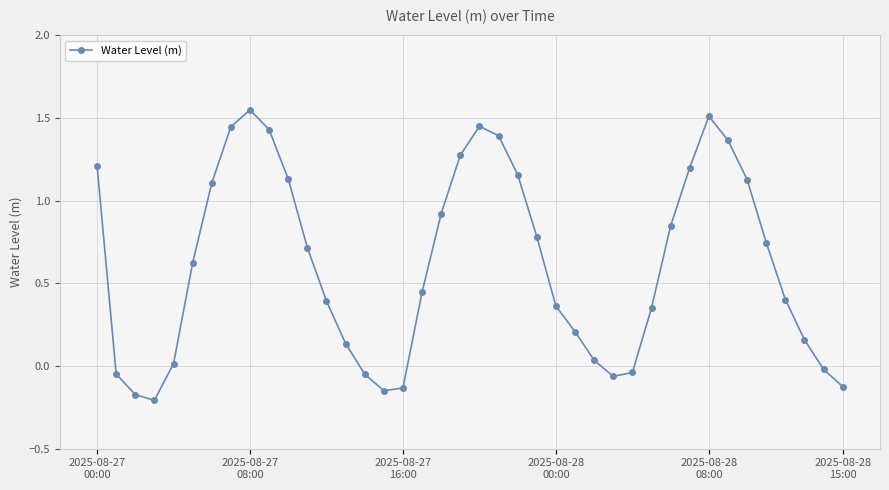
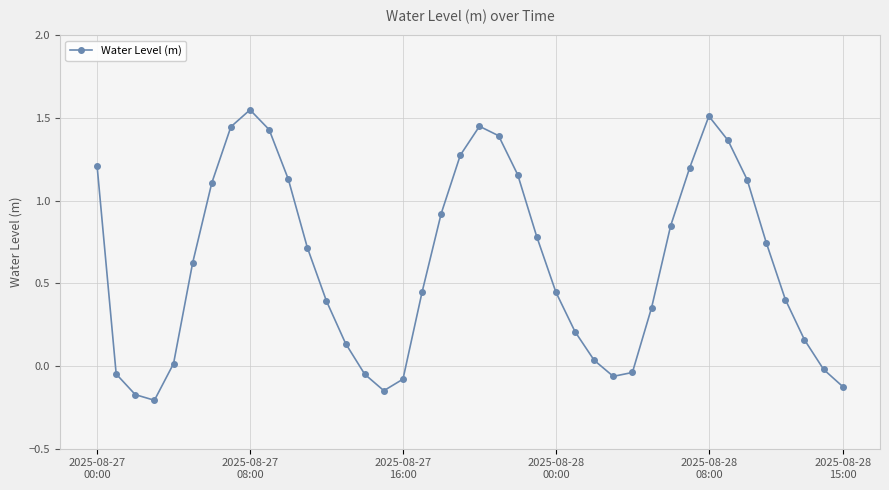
  {
    "2025-08-27 00:00": 1.21,
    "2025-08-27 08:00": 1.55,
-   "2025-08-27 16:00": -0.13,
-   "2025-08-28 00:00": 0.36,
+   "2025-08-27 16:00": -0.08,
+   "2025-08-28 00:00": 0.45,
    "2025-08-28 08:00": 1.51,
    "2025-08-28 15:00": -0.12
  }
